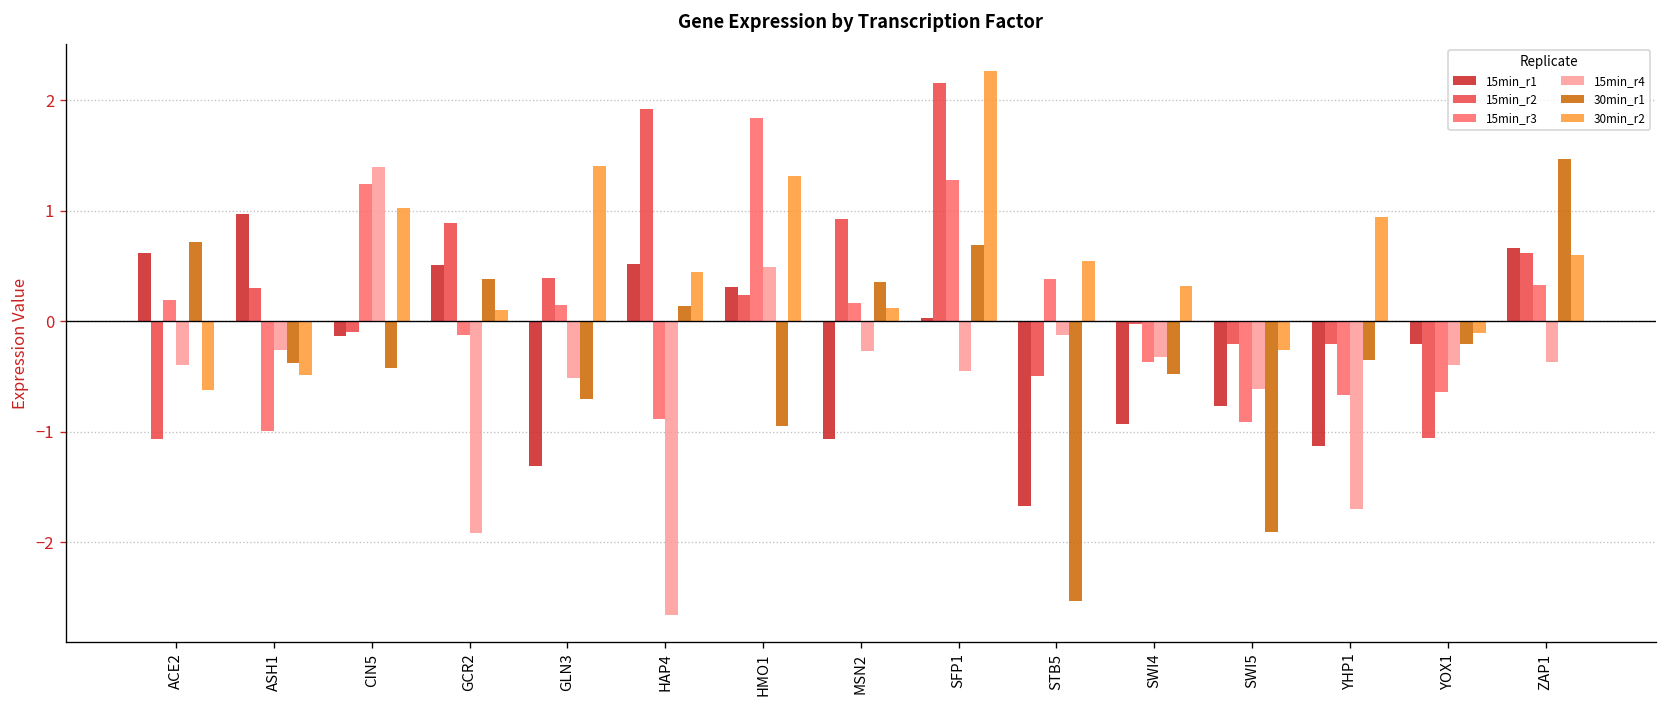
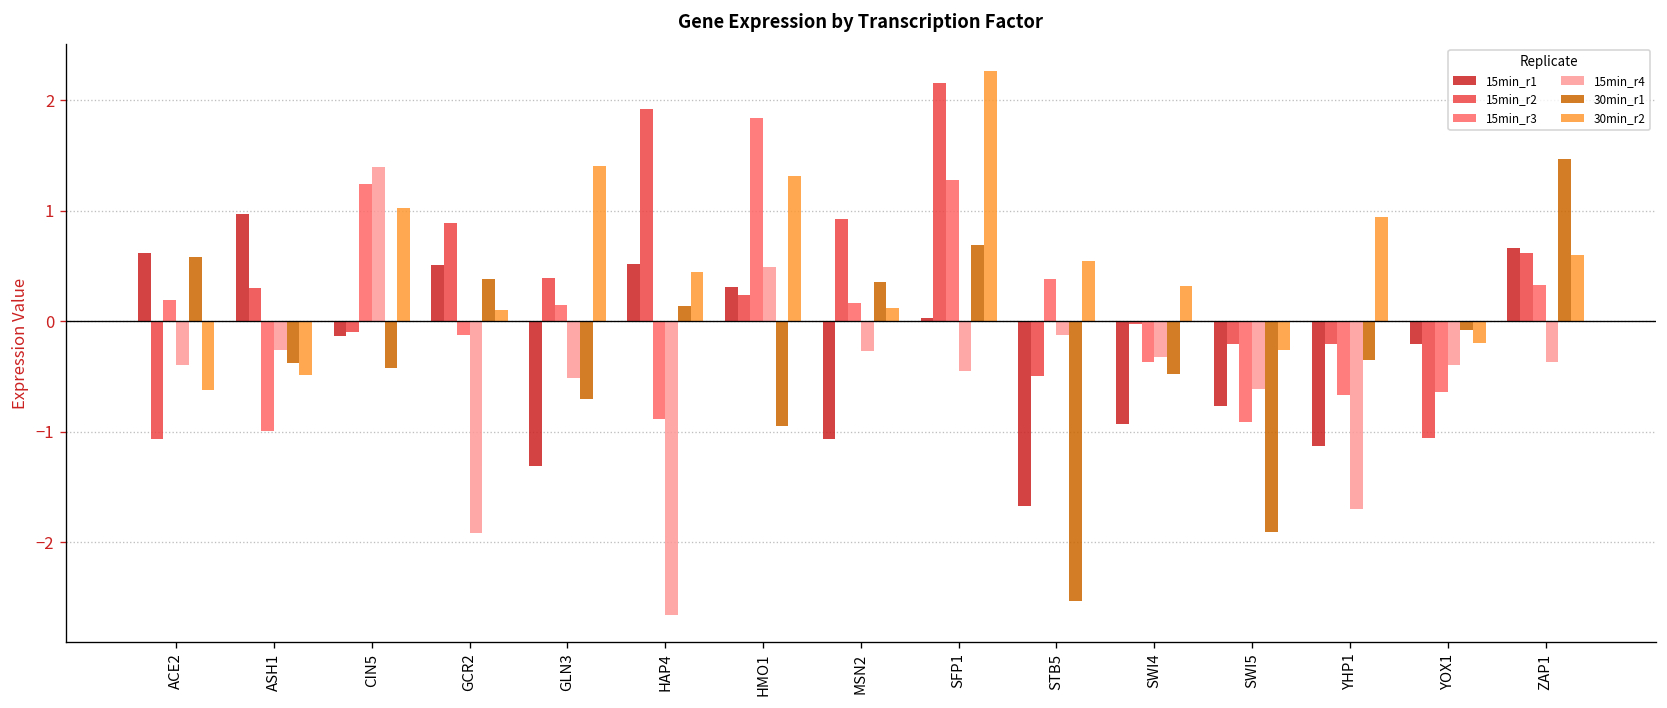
  {
    "15min_r4": {
      "ACE2": -0.4,
      "ASH1": -0.3,
      "CIN5": 1.4,
      "GCR2": -1.9,
      "GLN3": -0.5,
      "HAP4": -2.7,
      "HMO1": 0.5,
      "MSN2": -0.3,
      "SFP1": -0.5,
      "STB5": -0.1,
      "SWI4": -0.3,
      "SWI5": -0.6,
      "YHP1": -1.7,
      "YOX1": -0.4,
      "ZAP1": -0.4
    },
    "30min_r1": {
-     "ACE2": 0.7,
+     "ACE2": 0.6,
      "ASH1": -0.4,
      "CIN5": -0.4,
      "GCR2": 0.4,
      "GLN3": -0.7,
      "HAP4": 0.1,
      "HMO1": -1.0,
      "MSN2": 0.4,
      "SFP1": 0.7,
      "STB5": -2.5,
      "SWI4": -0.5,
      "SWI5": -1.9,
      "YHP1": -0.3,
-     "YOX1": -0.2,
+     "YOX1": -0.1,
      "ZAP1": 1.5
    },
    "30min_r2": {
      "ACE2": -0.6,
      "ASH1": -0.5,
      "CIN5": 1.0,
      "GCR2": 0.1,
      "GLN3": 1.4,
      "HAP4": 0.4,
      "HMO1": 1.3,
      "MSN2": 0.1,
      "SFP1": 2.3,
      "STB5": 0.5,
      "SWI4": 0.3,
      "SWI5": -0.3,
      "YHP1": 0.9,
-     "YOX1": -0.1,
+     "YOX1": -0.2,
      "ZAP1": 0.6
    }
  }
